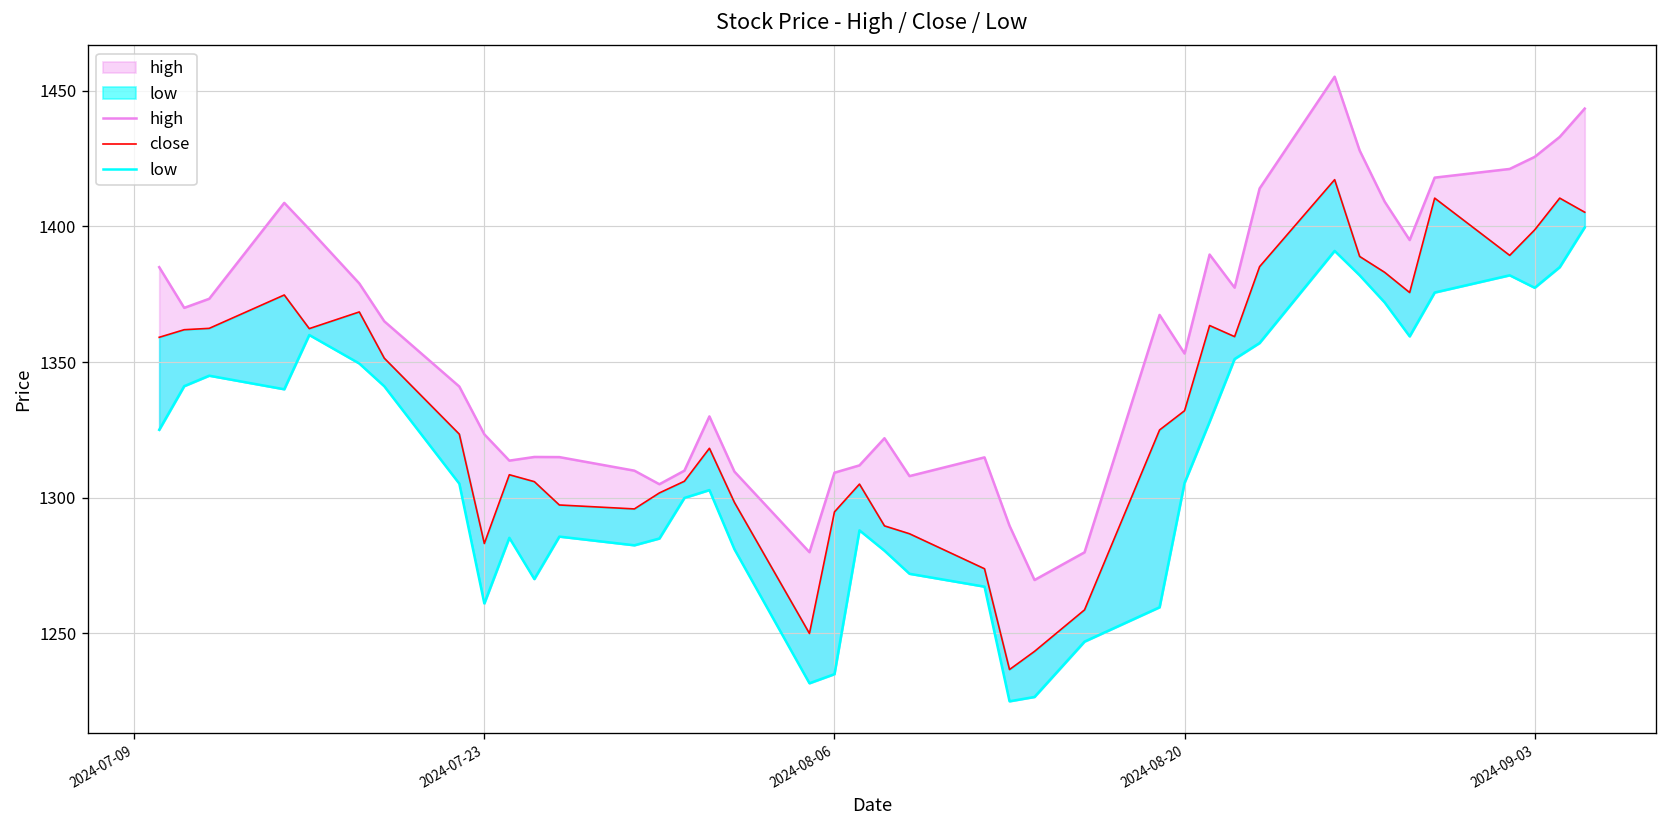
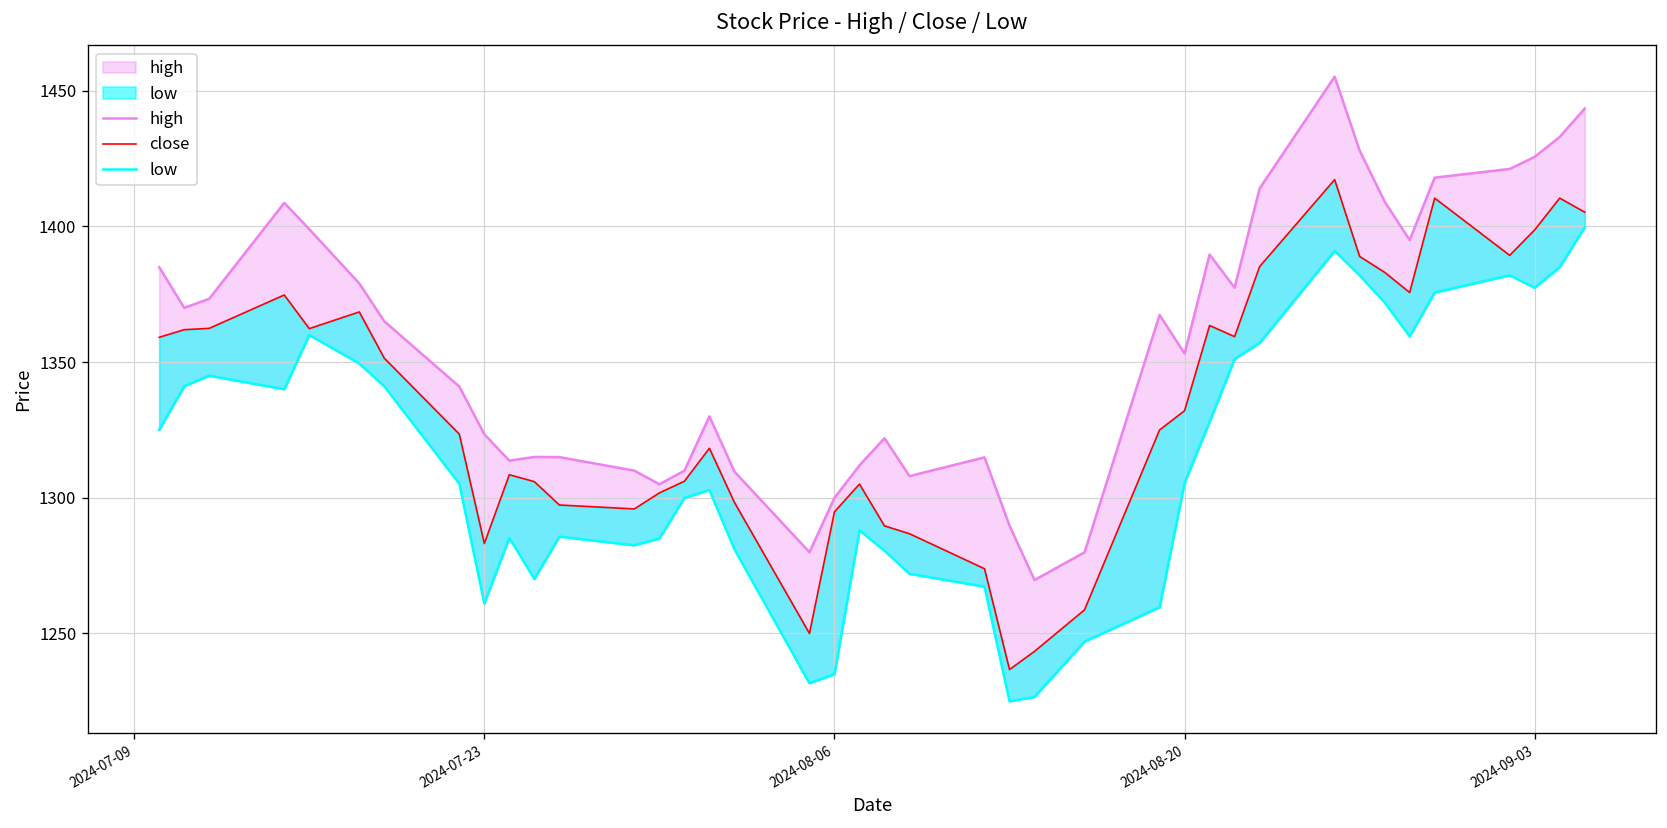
  {
    "high": {
      "2024-07-23": 1323,
-     "2024-08-06": 1309,
+     "2024-08-06": 1300,
      "2024-08-20": 1353,
      "2024-09-03": 1426
    }
  }
